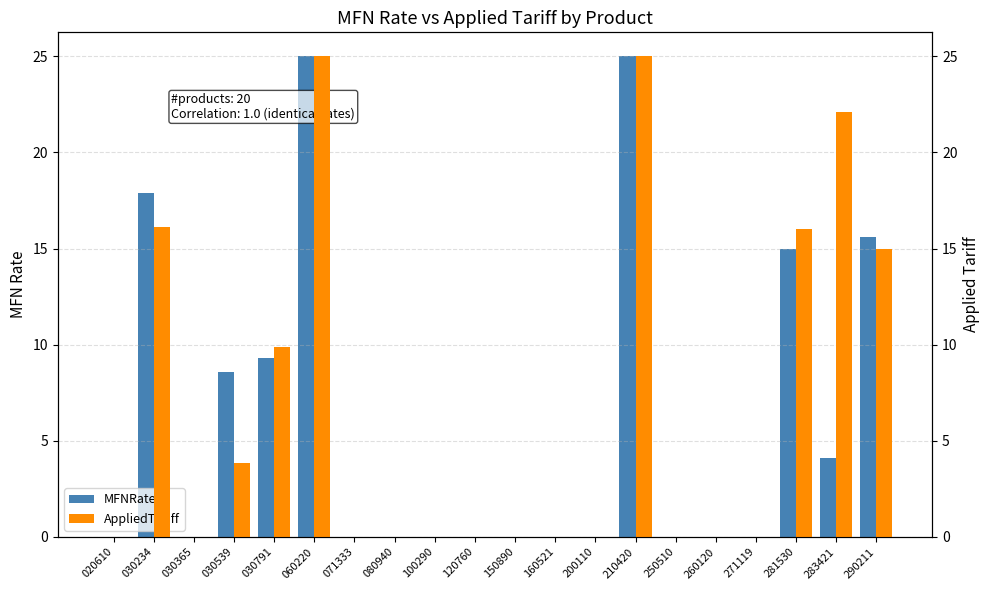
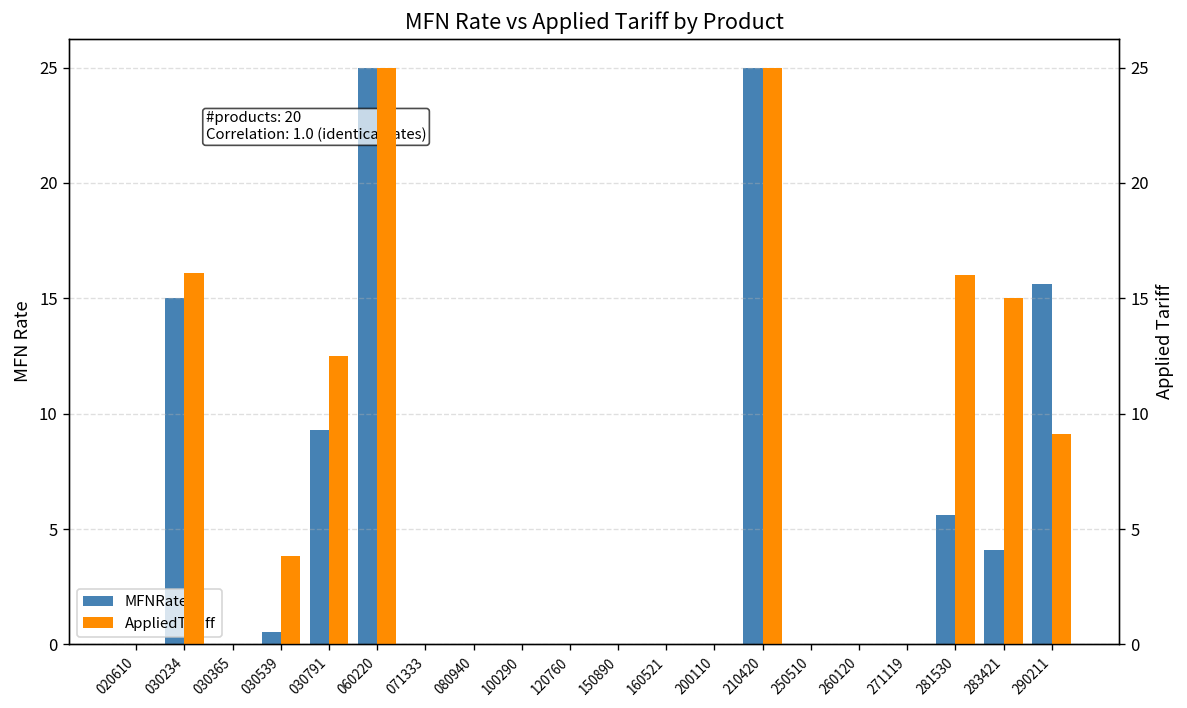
  {
    "MFNRate": {
      "020610": 0.0,
-     "030234": 17.9,
+     "030234": 15.0,
      "030365": 0.0,
-     "030539": 8.6,
+     "030539": 0.5,
      "030791": 9.3,
      "060220": 25.0,
      "071333": 0.0,
      "080940": 0.0,
      "100290": 0.0,
      "120760": 0.0,
      "150890": 0.0,
      "160521": 0.0,
      "200110": 0.0,
      "210420": 25.0,
      "250510": 0.0,
      "260120": 0.0,
      "271119": 0.0,
-     "281530": 15.0,
+     "281530": 5.6,
      "283421": 4.1,
      "290211": 15.6
    },
    "AppliedTariff": {
      "020610": 0.0,
      "030234": 16.1,
      "030365": 0.0,
      "030539": 3.8,
-     "030791": 9.9,
+     "030791": 12.5,
      "060220": 25.0,
      "071333": 0.0,
      "080940": 0.0,
      "100290": 0.0,
      "120760": 0.0,
      "150890": 0.0,
      "160521": 0.0,
      "200110": 0.0,
      "210420": 25.0,
      "250510": 0.0,
      "260120": 0.0,
      "271119": 0.0,
      "281530": 16.0,
-     "283421": 22.1,
-     "290211": 15.0
+     "283421": 15.0,
+     "290211": 9.1
    }
  }
